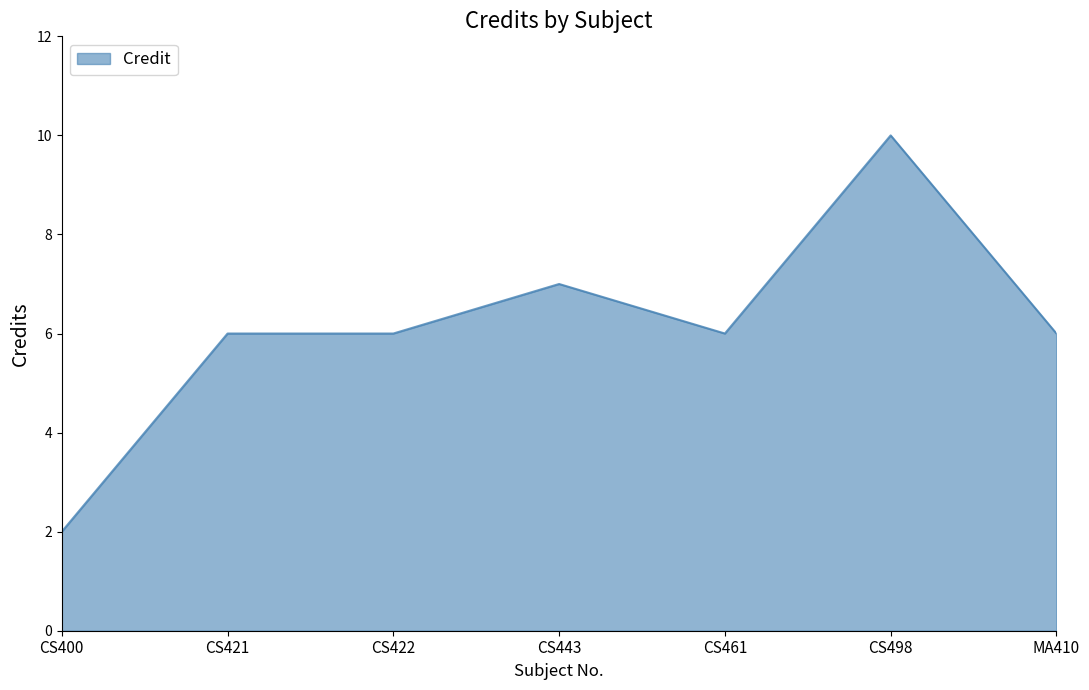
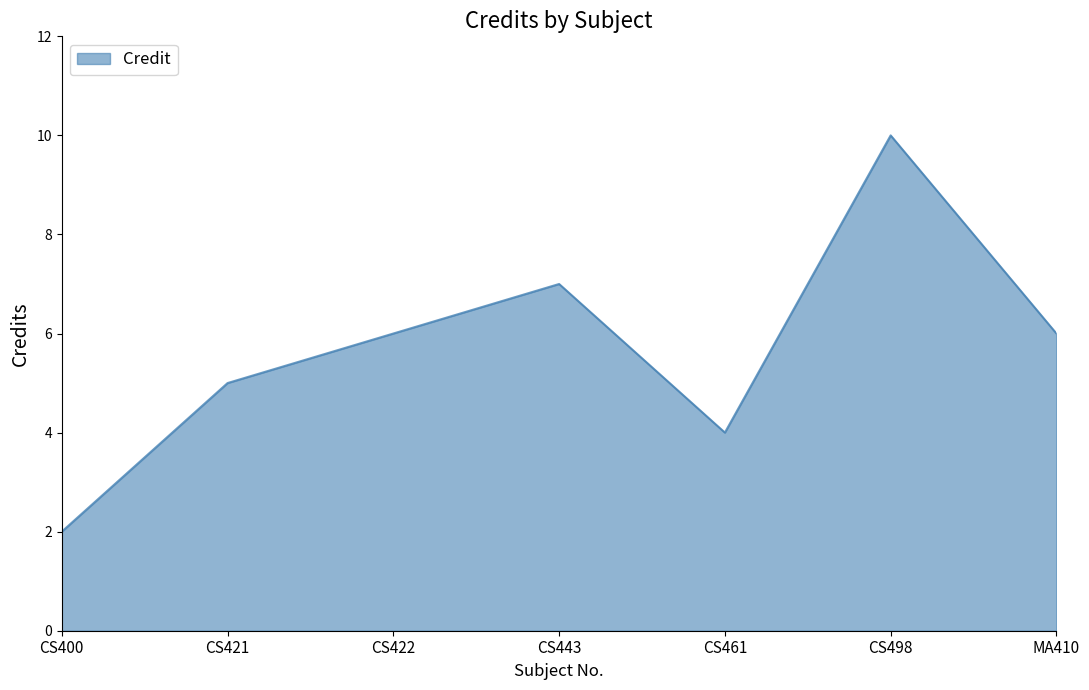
  {
    "CS400": 2,
-   "CS421": 6,
+   "CS421": 5,
    "CS422": 6,
    "CS443": 7,
-   "CS461": 6,
+   "CS461": 4,
    "CS498": 10,
    "MA410": 6
  }
